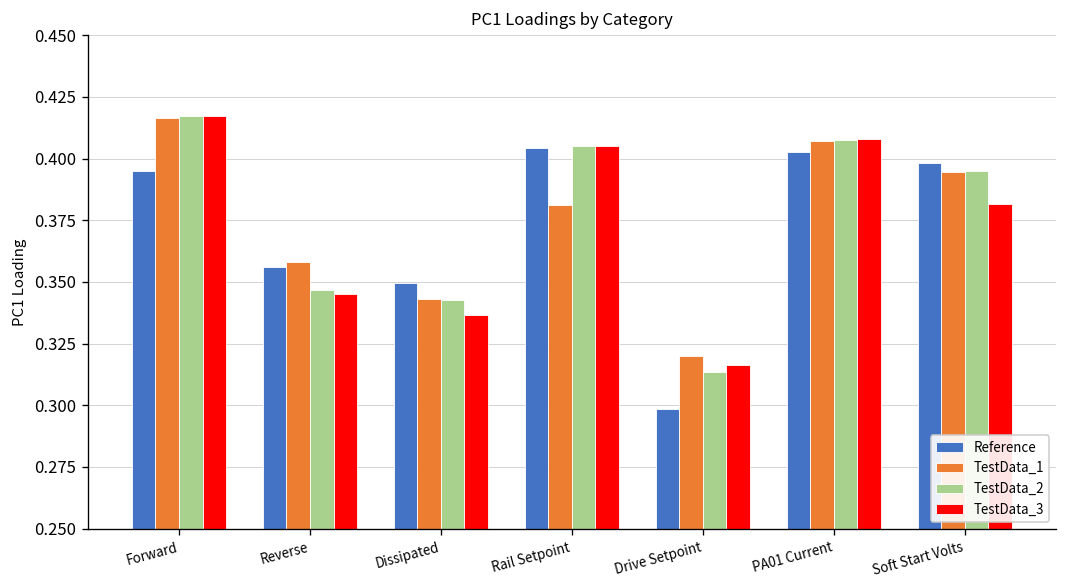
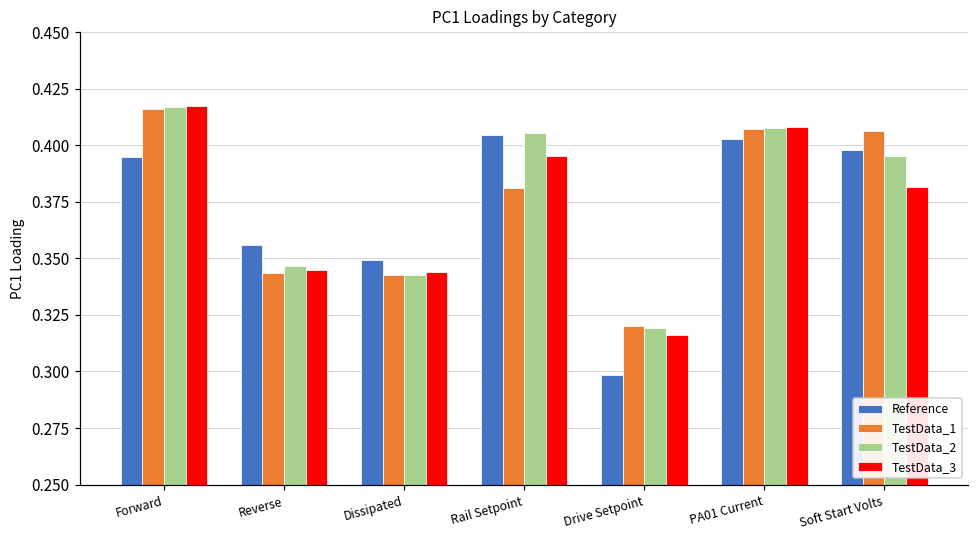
  {
    "Reference": {
      "Forward": 0.395,
      "Reverse": 0.356,
      "Dissipated": 0.349,
      "Rail Setpoint": 0.404,
      "Drive Setpoint": 0.298,
      "PA01 Current": 0.403,
      "Soft Start Volts": 0.398
    },
    "TestData_1": {
      "Forward": 0.416,
-     "Reverse": 0.358,
+     "Reverse": 0.344,
      "Dissipated": 0.343,
      "Rail Setpoint": 0.381,
      "Drive Setpoint": 0.320,
      "PA01 Current": 0.407,
-     "Soft Start Volts": 0.394
+     "Soft Start Volts": 0.406
    },
    "TestData_2": {
      "Forward": 0.417,
      "Reverse": 0.347,
      "Dissipated": 0.343,
      "Rail Setpoint": 0.405,
-     "Drive Setpoint": 0.313,
+     "Drive Setpoint": 0.319,
      "PA01 Current": 0.408,
      "Soft Start Volts": 0.395
    },
    "TestData_3": {
      "Forward": 0.417,
      "Reverse": 0.345,
-     "Dissipated": 0.337,
-     "Rail Setpoint": 0.405,
+     "Dissipated": 0.344,
+     "Rail Setpoint": 0.395,
      "Drive Setpoint": 0.316,
      "PA01 Current": 0.408,
      "Soft Start Volts": 0.382
    }
  }
